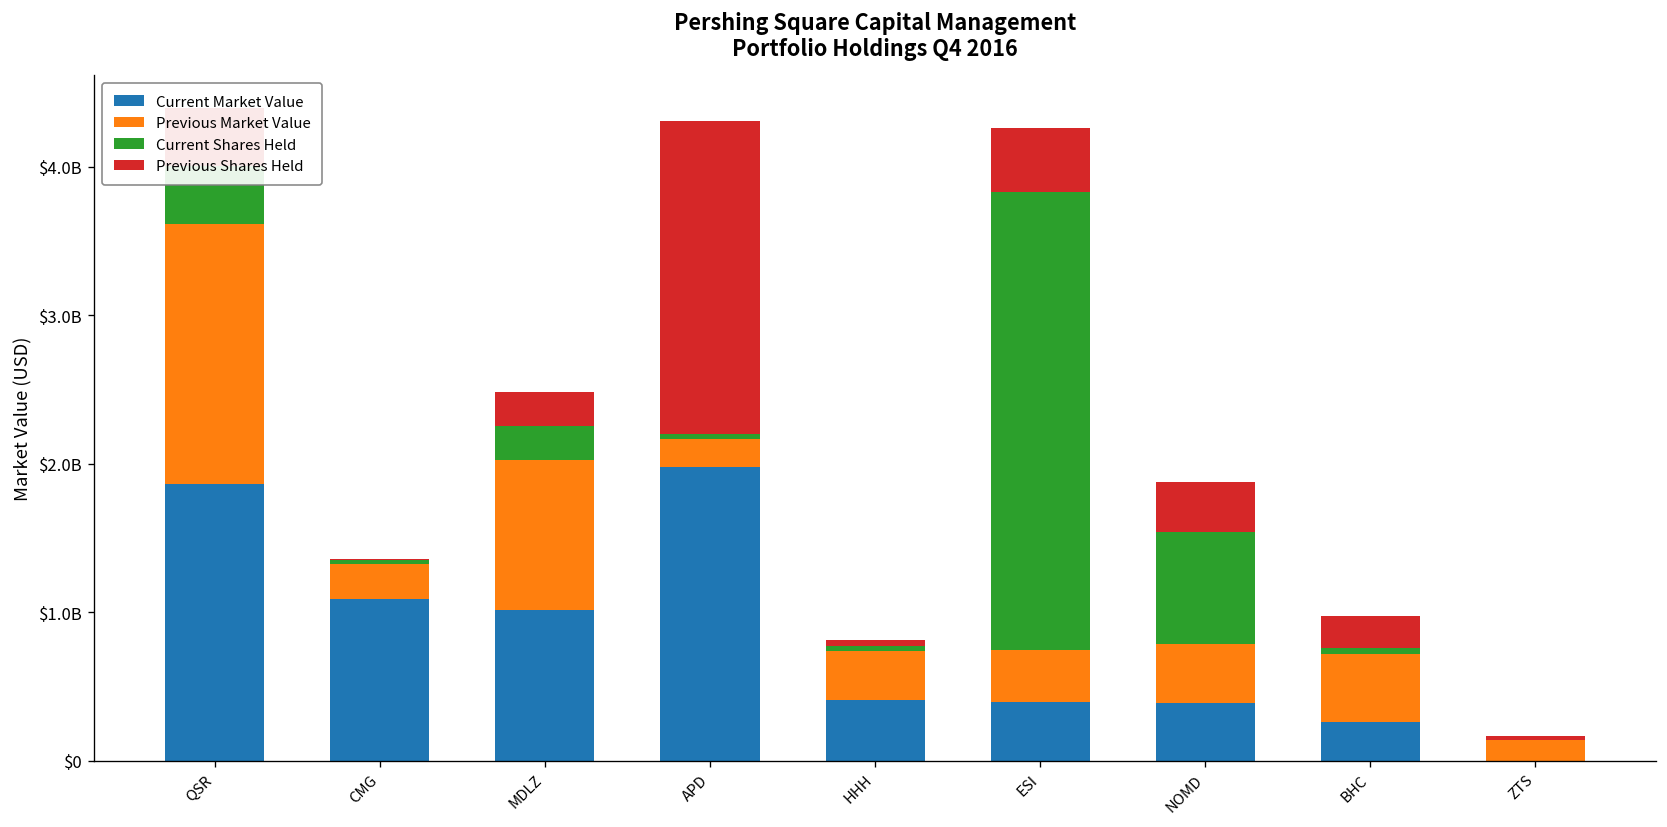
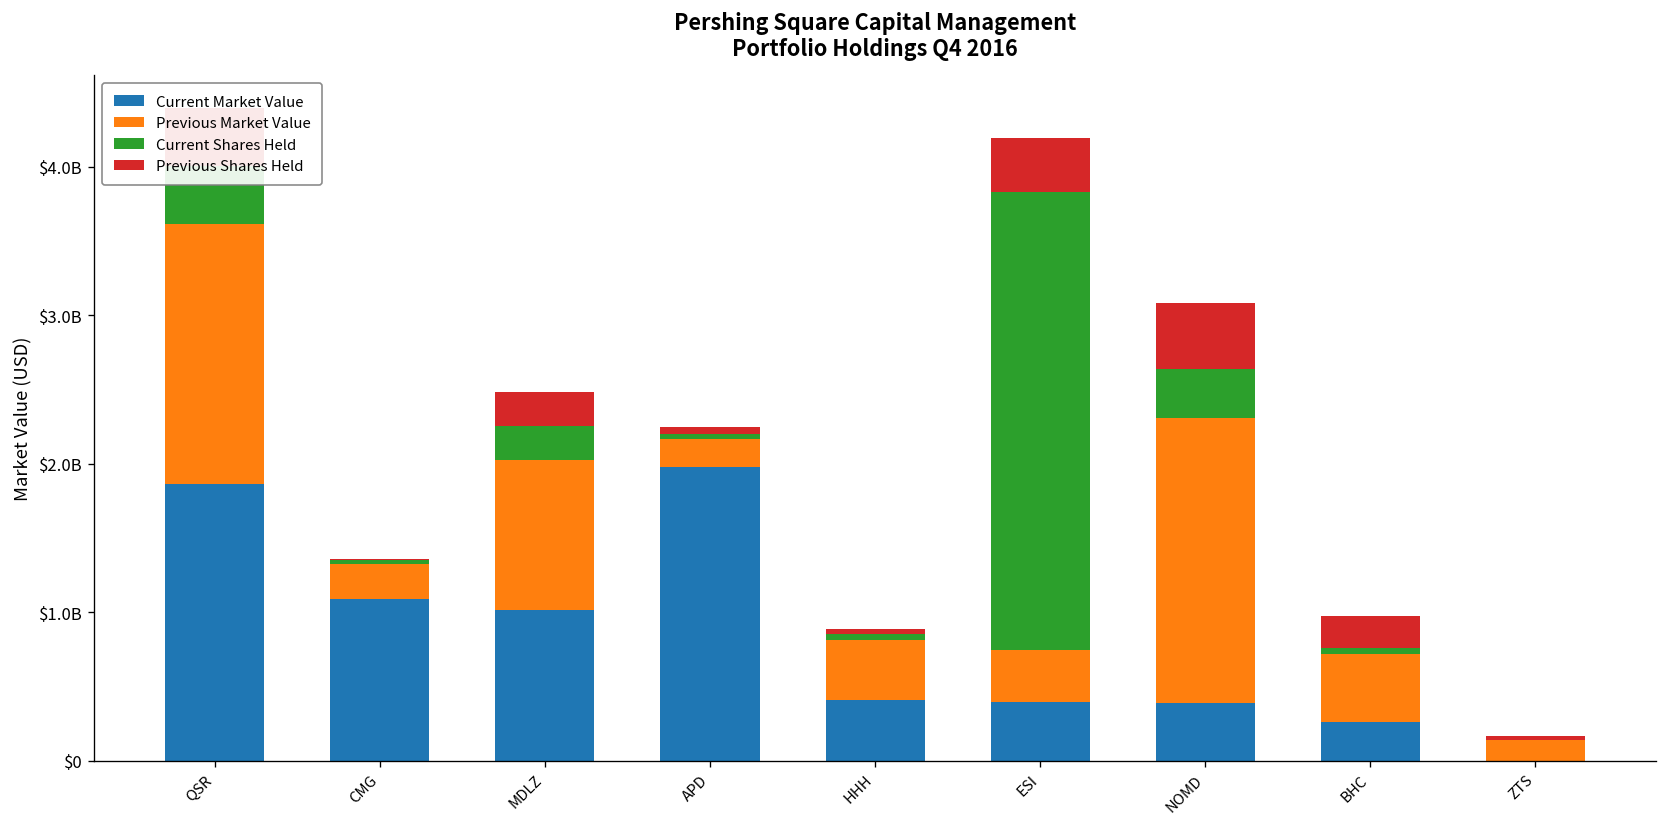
  {
    "Current Market Value": {
      "QSR": "$1870000000",
      "CMG": "$1090000000",
      "MDLZ": "$1020000000",
      "APD": "$1980000000",
      "HHH": "$410000000",
      "ESI": "$400000000",
      "NOMD": "$390000000",
      "BHC": "$260000000",
      "ZTS": "$0"
    },
    "Previous Market Value": {
      "QSR": "$1750000000",
      "CMG": "$230000000",
      "MDLZ": "$1010000000",
      "APD": "$190000000",
-     "HHH": "$330000000",
+     "HHH": "$410000000",
      "ESI": "$350000000",
-     "NOMD": "$390000000",
+     "NOMD": "$1920000000",
      "BHC": "$450000000",
      "ZTS": "$140000000"
    },
    "Current Shares Held": {
      "CMG": "$30000000",
      "MDLZ": "$230000000",
      "APD": "$40000000",
      "HHH": "$40000000",
      "ESI": "$3090000000",
-     "NOMD": "$760000000",
+     "NOMD": "$330000000",
      "BHC": "$50000000",
      "ZTS": "$0"
    },
    "Previous Shares Held": {
      "MDLZ": "$230000000",
-     "APD": "$2110000000",
+     "APD": "$40000000",
      "HHH": "$40000000",
-     "ESI": "$430000000",
-     "NOMD": "$330000000",
+     "ESI": "$360000000",
+     "NOMD": "$440000000",
      "BHC": "$220000000",
      "ZTS": "$30000000"
    }
  }
